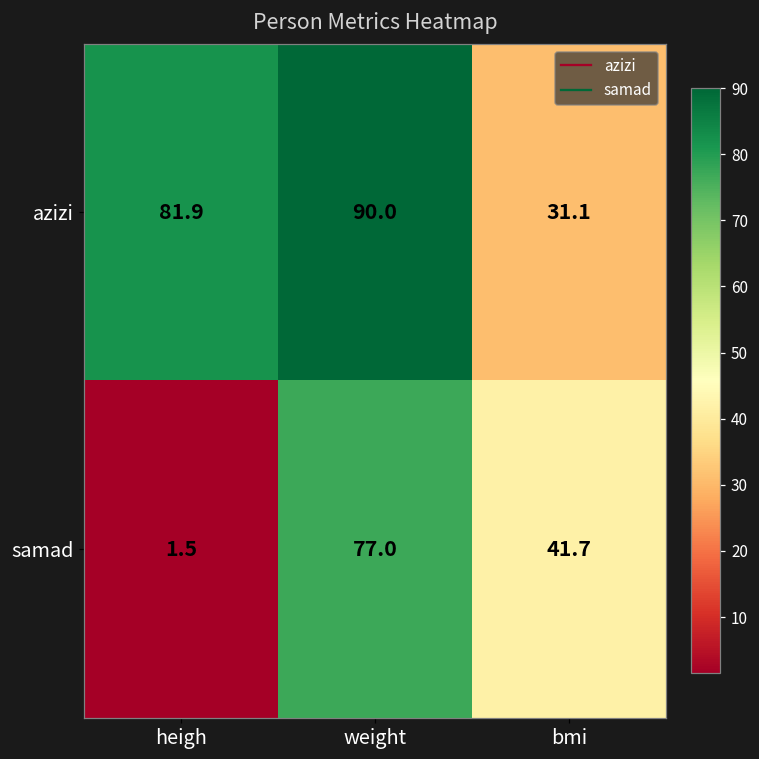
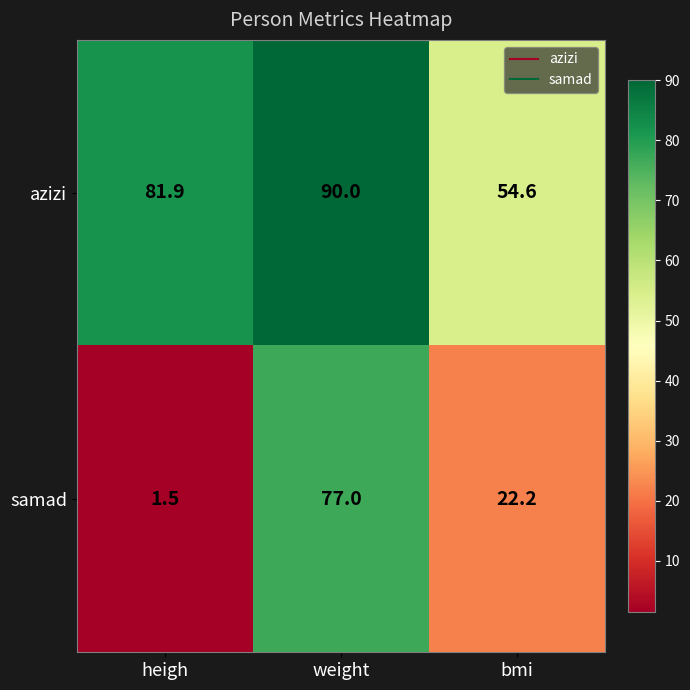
  {
    "azizi": {
      "heigh": 81.9,
      "weight": 90.0,
-     "bmi": 31.1
+     "bmi": 54.6
    },
    "samad": {
      "heigh": 1.5,
      "weight": 77.0,
-     "bmi": 41.7
+     "bmi": 22.2
    }
  }
